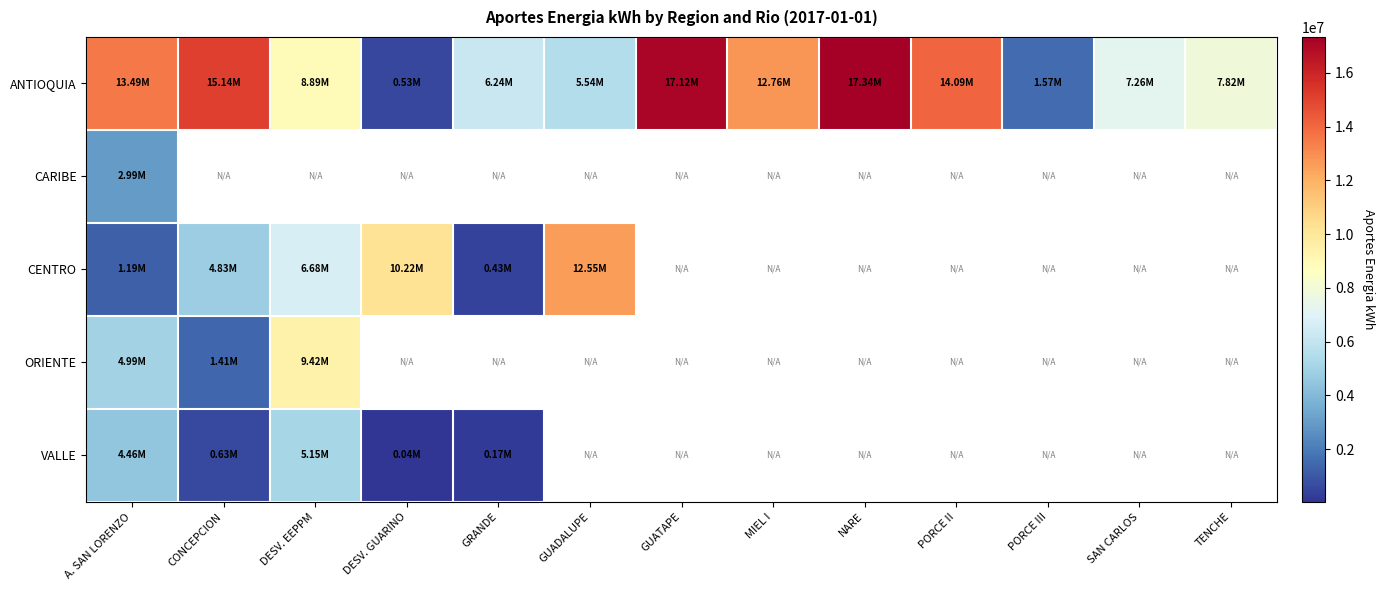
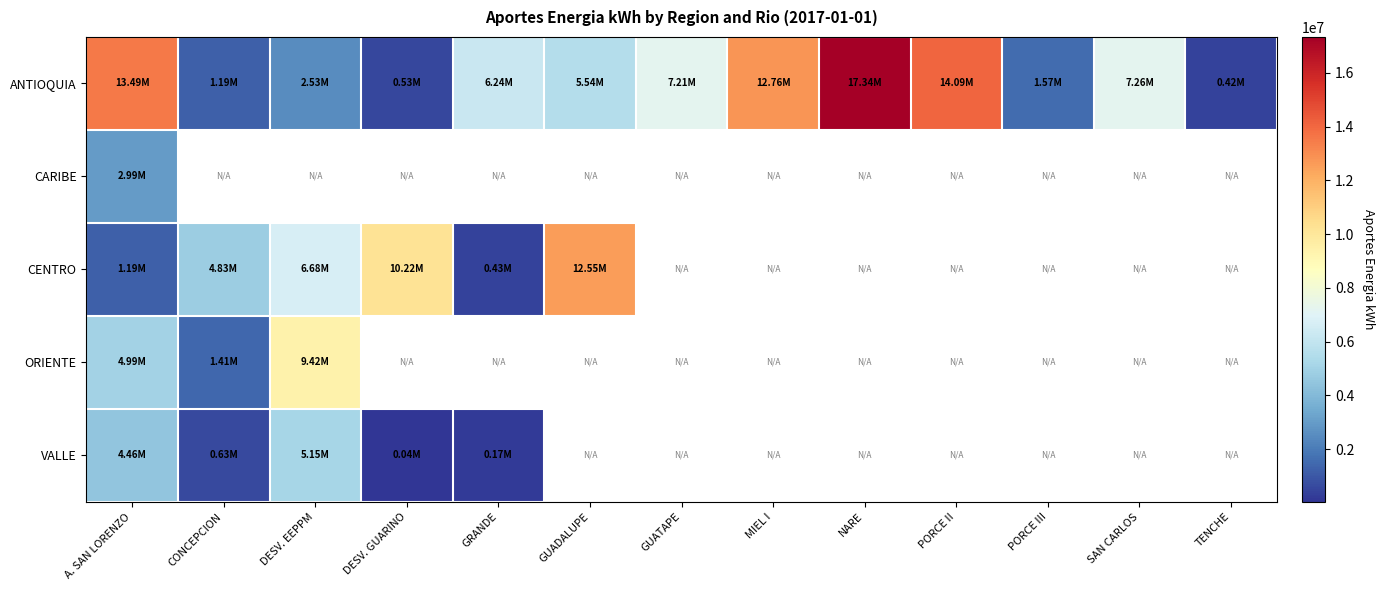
  {
    "ANTIOQUIA": {
      "A. SAN LORENZO": "13.49M",
-     "CONCEPCION": "15.14M",
-     "DESV. EEPPM": "8.89M",
+     "CONCEPCION": "1.19M",
+     "DESV. EEPPM": "2.53M",
      "DESV. GUARINO": "0.53M",
      "GRANDE": "6.24M",
      "GUADALUPE": "5.54M",
-     "GUATAPE": "17.12M",
+     "GUATAPE": "7.21M",
      "MIEL I": "12.76M",
      "NARE": "17.34M",
      "PORCE II": "14.09M",
      "PORCE III": "1.57M",
      "SAN CARLOS": "7.26M",
-     "TENCHE": "7.82M"
+     "TENCHE": "0.42M"
    },
    "CARIBE": {
      "A. SAN LORENZO": "2.99M"
    },
    "CENTRO": {
      "A. SAN LORENZO": "1.19M",
      "CONCEPCION": "4.83M",
      "DESV. EEPPM": "6.68M",
      "DESV. GUARINO": "10.22M",
      "GRANDE": "0.43M",
      "GUADALUPE": "12.55M"
    },
    "ORIENTE": {
      "A. SAN LORENZO": "4.99M",
      "CONCEPCION": "1.41M",
      "DESV. EEPPM": "9.42M"
    },
    "VALLE": {
      "A. SAN LORENZO": "4.46M",
      "CONCEPCION": "0.63M",
      "DESV. EEPPM": "5.15M",
      "DESV. GUARINO": "0.04M",
      "GRANDE": "0.17M"
    }
  }
